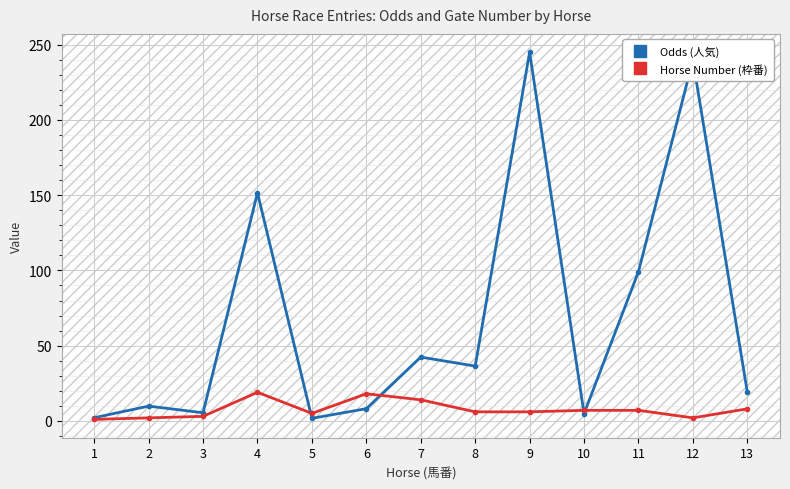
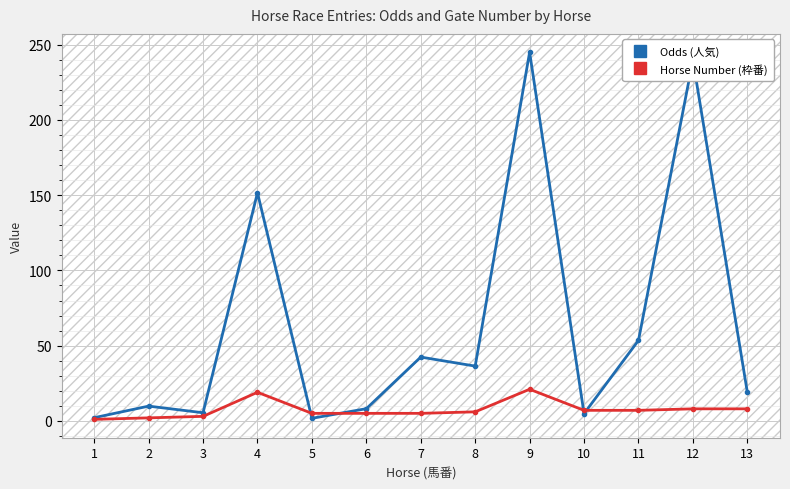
  {
    "Odds (人気)": {
      "2": 10,
      "3": 5,
      "4": 152,
      "5": 2,
      "6": 8,
      "7": 42,
      "8": 36,
      "9": 245,
      "10": 5,
-     "11": 99,
+     "11": 54,
      "13": 19
    },
    "Horse Number (枠番)": {
      "2": 2,
      "3": 3,
      "4": 19,
      "5": 5,
-     "6": 18,
-     "7": 14,
+     "6": 5,
+     "7": 5,
      "8": 6,
-     "9": 6,
+     "9": 21,
      "10": 7,
      "11": 7,
-     "12": 2,
+     "12": 8,
      "13": 8
    }
  }
